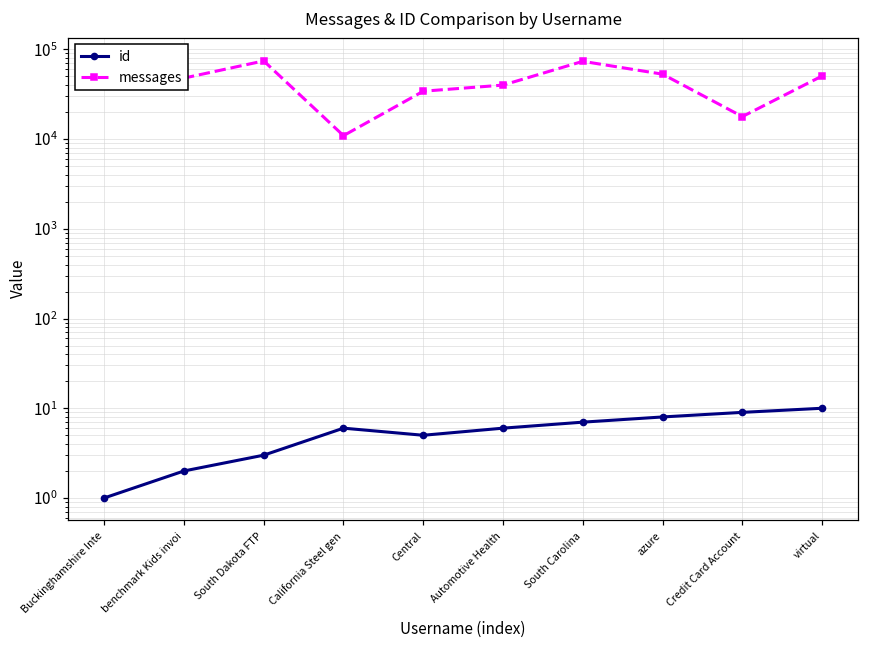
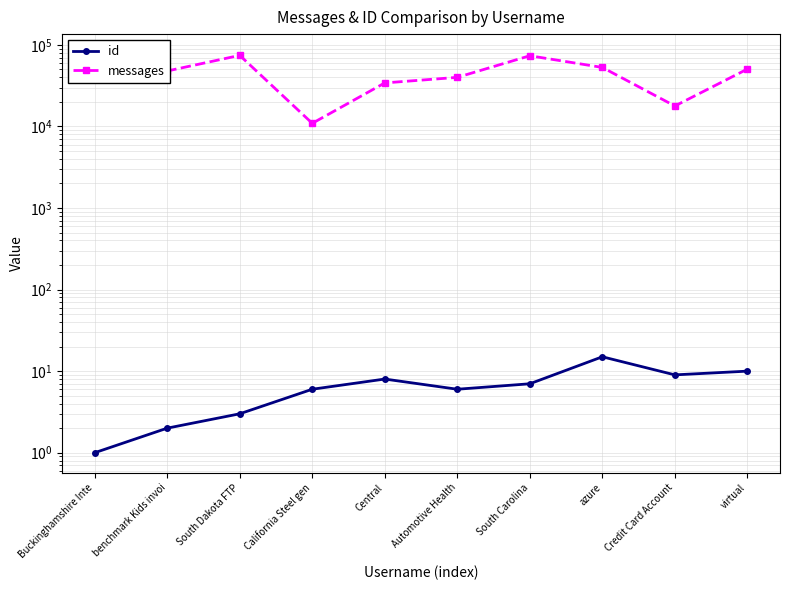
  {
    "id": {
      "Buckinghamshire Inte": 1,
      "benchmark Kids invoi": 2,
      "South Dakota FTP": 3,
      "California Steel gen": 6,
-     "Central": 5,
+     "Central": 8,
      "Automotive Health": 6,
      "South Carolina": 7,
-     "azure": 8,
+     "azure": 15,
      "Credit Card Account": 9,
      "virtual": 10
    },
    "messages": {
      "South Dakota FTP": 70000,
      "California Steel gen": 11000,
      "Central": 34000,
      "Automotive Health": 40000,
      "South Carolina": 70000,
      "azure": 50000,
      "Credit Card Account": 18000,
      "virtual": 50000
    }
  }
